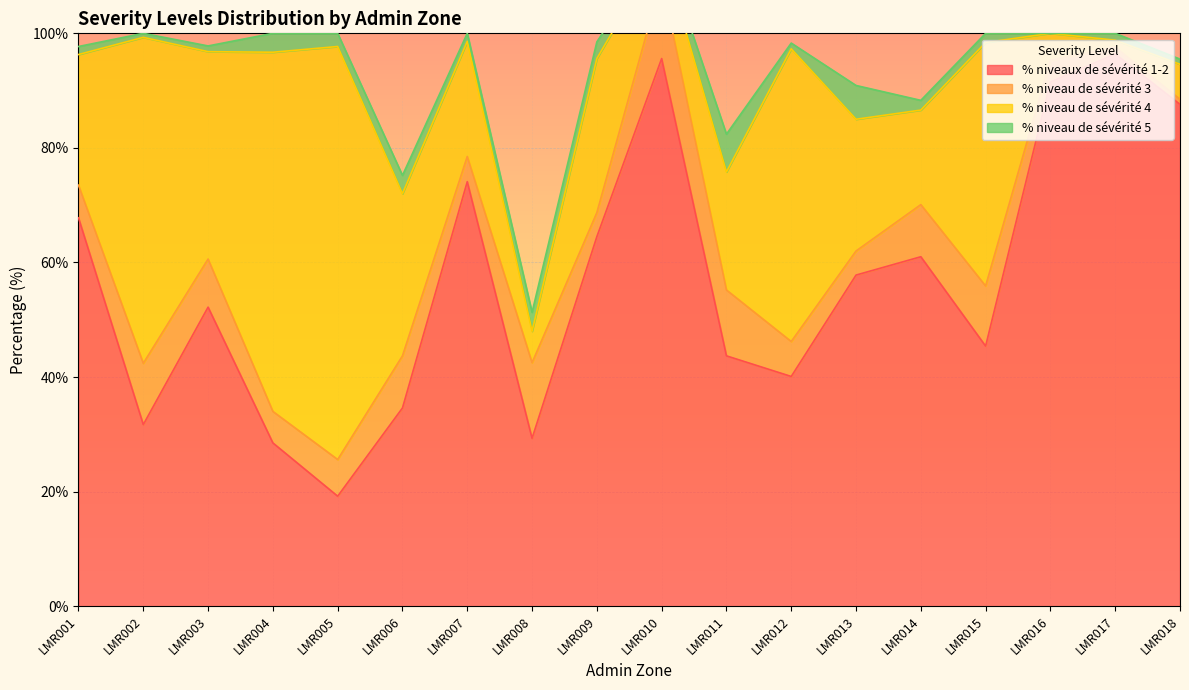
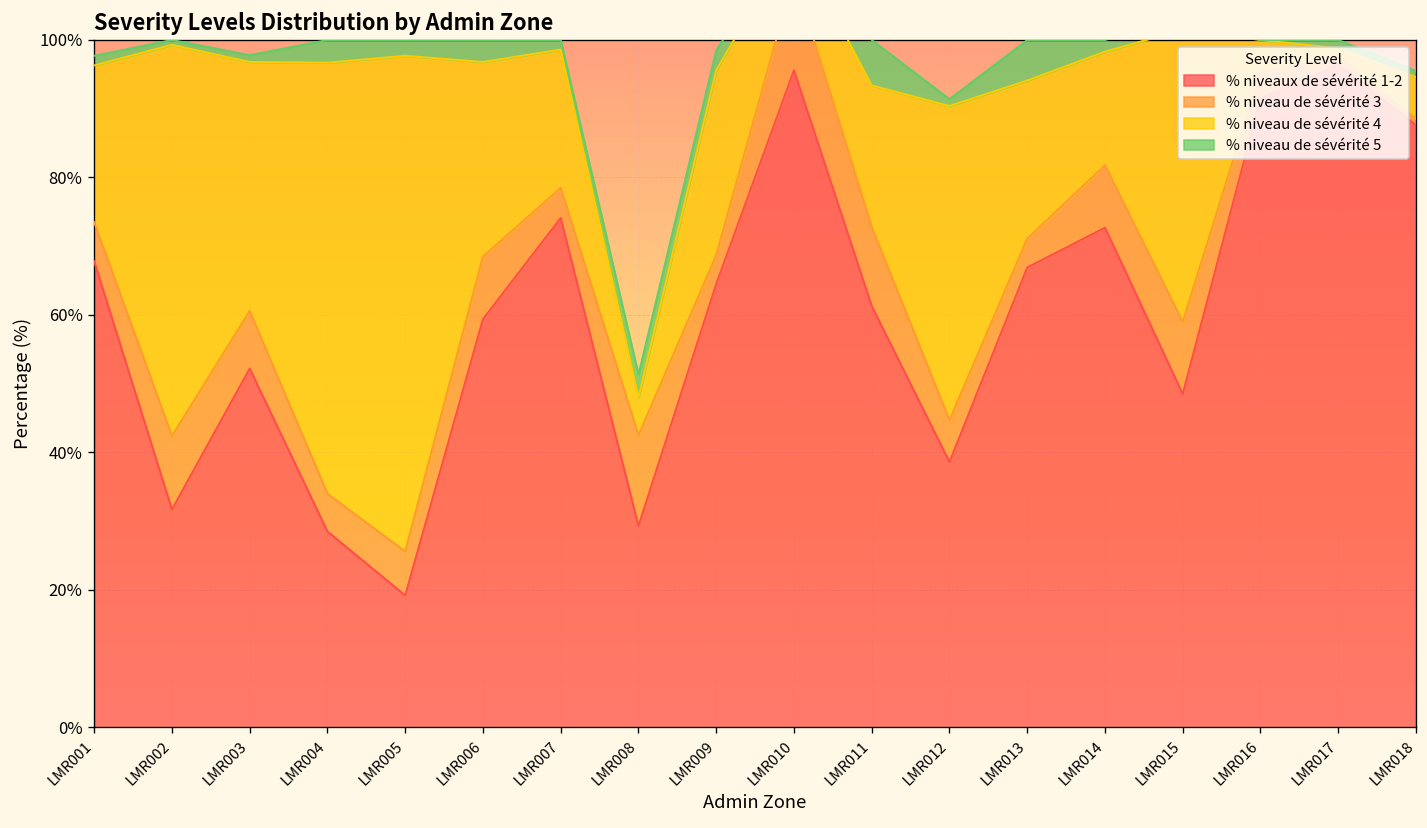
  {
    "% niveaux de sévérité 1-2": {
      "LMR001": "68%",
      "LMR002": "32%",
      "LMR003": "52%",
      "LMR004": "29%",
      "LMR005": "19%",
-     "LMR006": "35%",
+     "LMR006": "59%",
      "LMR007": "74%",
      "LMR008": "29%",
      "LMR009": "65%",
      "LMR010": "96%",
-     "LMR011": "44%",
-     "LMR012": "40%",
-     "LMR013": "58%",
-     "LMR014": "61%",
-     "LMR015": "45%",
+     "LMR011": "61%",
+     "LMR012": "39%",
+     "LMR013": "67%",
+     "LMR014": "73%",
+     "LMR015": "49%",
      "LMR018": "88%"
    },
    "% niveau de sévérité 3": {
      "LMR001": "6%",
      "LMR002": "11%",
      "LMR003": "8%",
      "LMR004": "6%",
      "LMR005": "6%",
      "LMR006": "9%",
      "LMR007": "4%",
      "LMR008": "13%",
      "LMR009": "4%",
      "LMR011": "12%",
      "LMR012": "6%",
      "LMR013": "4%",
      "LMR014": "9%",
      "LMR015": "11%",
      "LMR018": "1%"
    },
    "% niveau de sévérité 4": {
      "LMR001": "23%",
      "LMR002": "57%",
      "LMR003": "36%",
      "LMR004": "63%",
      "LMR005": "72%",
      "LMR006": "28%",
      "LMR007": "20%",
      "LMR008": "6%",
      "LMR009": "27%",
      "LMR011": "21%",
-     "LMR012": "51%",
+     "LMR012": "46%",
      "LMR013": "23%",
      "LMR014": "17%",
      "LMR018": "6%"
    },
    "% niveau de sévérité 5": {
      "LMR001": "1%",
      "LMR002": "1%",
      "LMR003": "1%",
      "LMR004": "3%",
      "LMR005": "2%",
      "LMR006": "3%",
      "LMR007": "1%",
      "LMR008": "3%",
      "LMR009": "3%",
      "LMR011": "7%",
      "LMR012": "1%",
      "LMR013": "6%",
      "LMR014": "2%",
      "LMR017": "1%",
      "LMR018": "1%"
    }
  }
